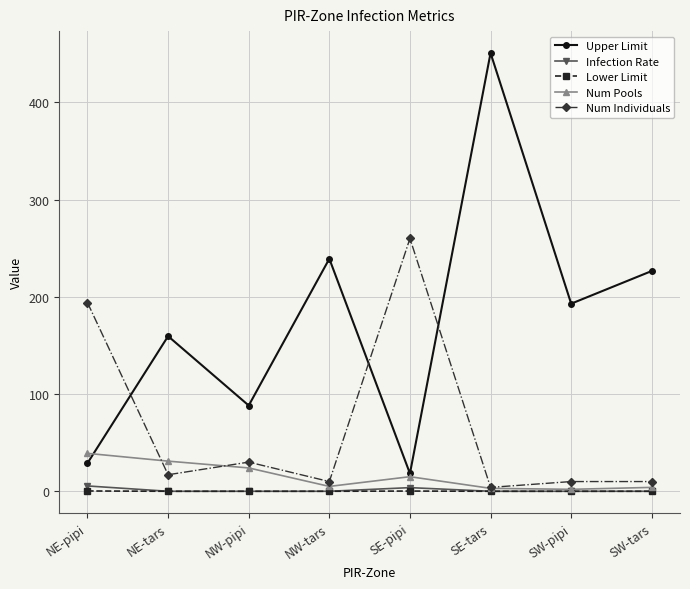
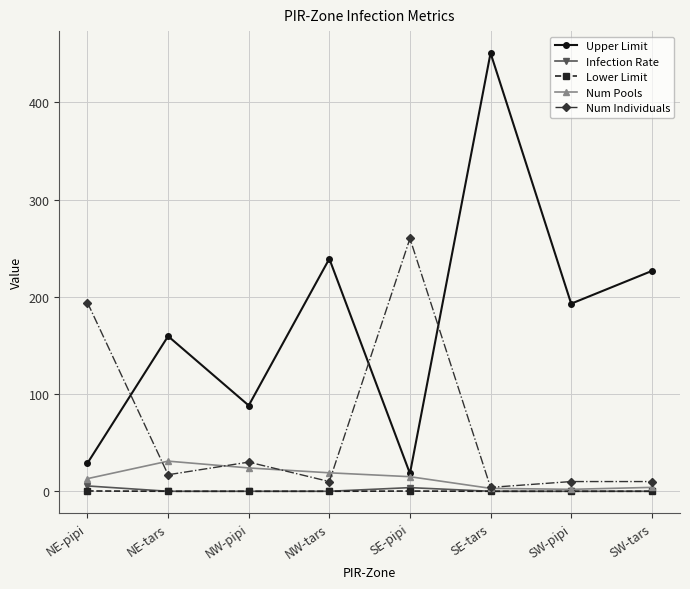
  {
    "Num Pools": {
-     "NE-pipi": 40,
+     "NE-pipi": 10,
      "NE-tars": 30,
      "NW-pipi": 20,
-     "NW-tars": 10,
+     "NW-tars": 20,
      "SE-pipi": 20,
      "SW-tars": 0
    }
  }
